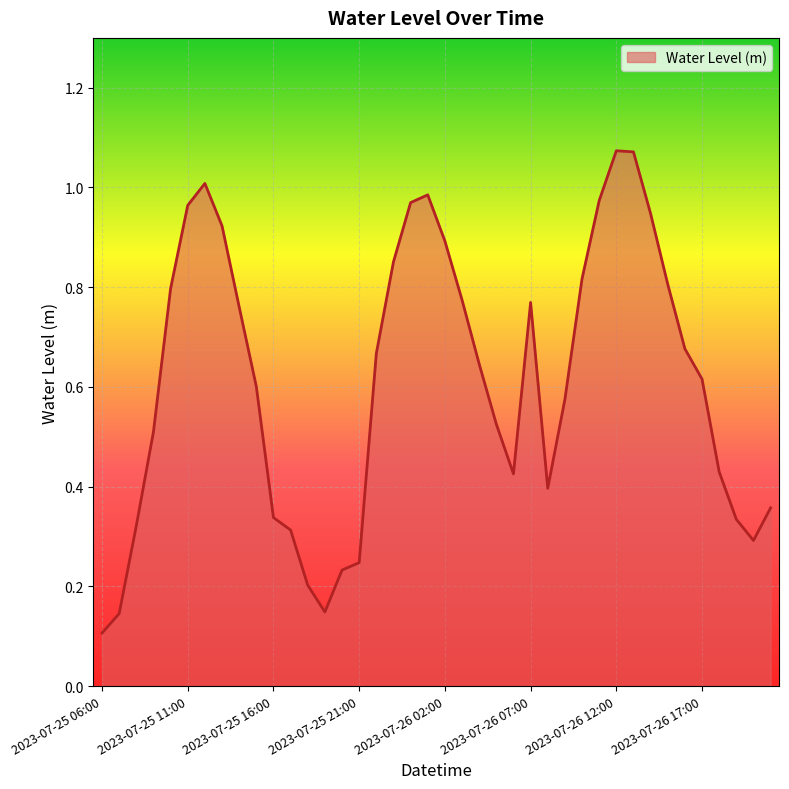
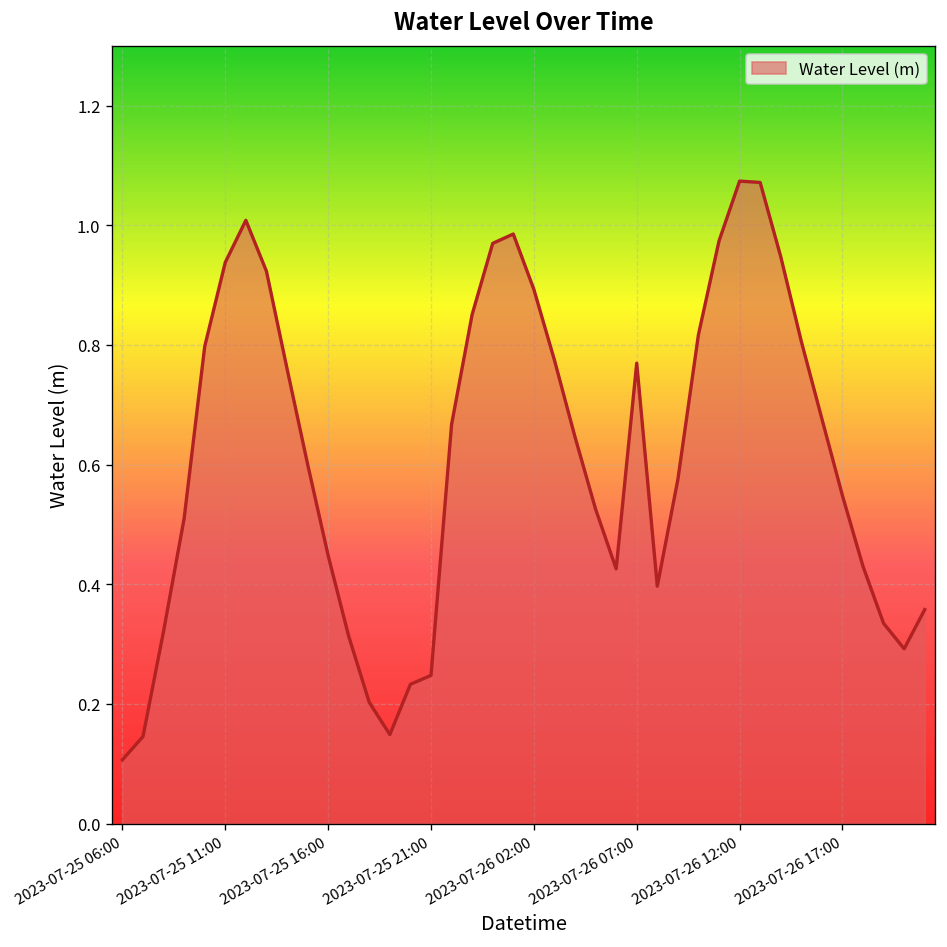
  {
    "2023-07-25 06:00": 0.11,
-   "2023-07-25 11:00": 0.96,
-   "2023-07-25 16:00": 0.34,
+   "2023-07-25 11:00": 0.94,
+   "2023-07-25 16:00": 0.45,
    "2023-07-25 21:00": 0.25,
    "2023-07-26 02:00": 0.89,
    "2023-07-26 07:00": 0.77,
    "2023-07-26 12:00": 1.07,
-   "2023-07-26 17:00": 0.62
+   "2023-07-26 17:00": 0.55
  }
